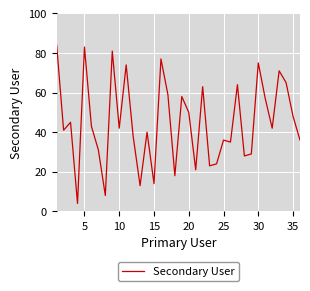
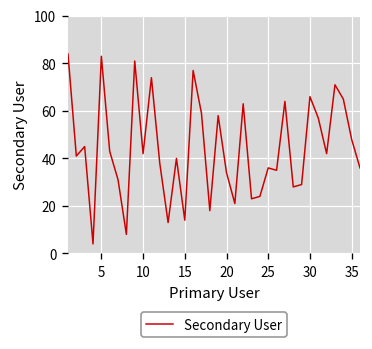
  {
    "5": 83,
    "10": 42,
    "15": 14,
-   "20": 50,
+   "20": 34,
    "25": 36,
-   "30": 75,
+   "30": 66,
    "35": 48
  }
